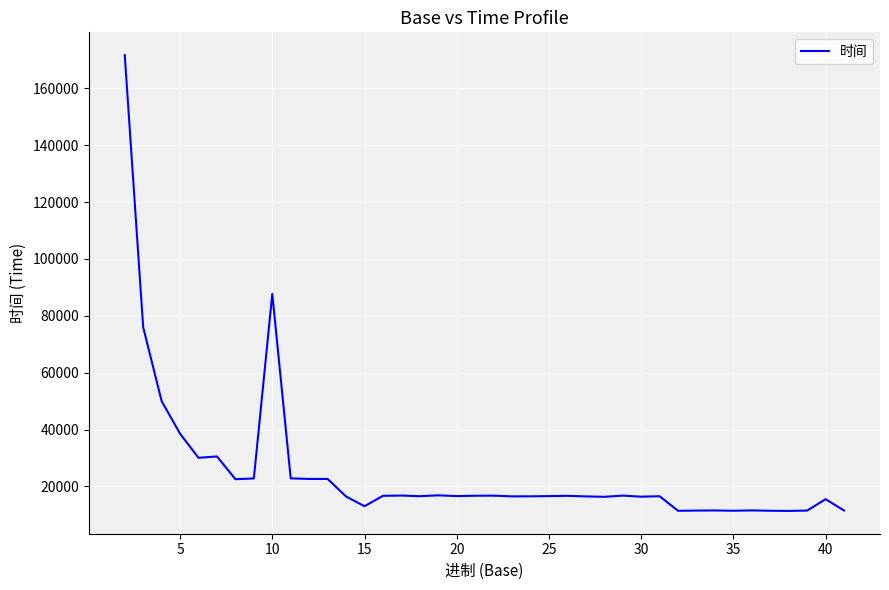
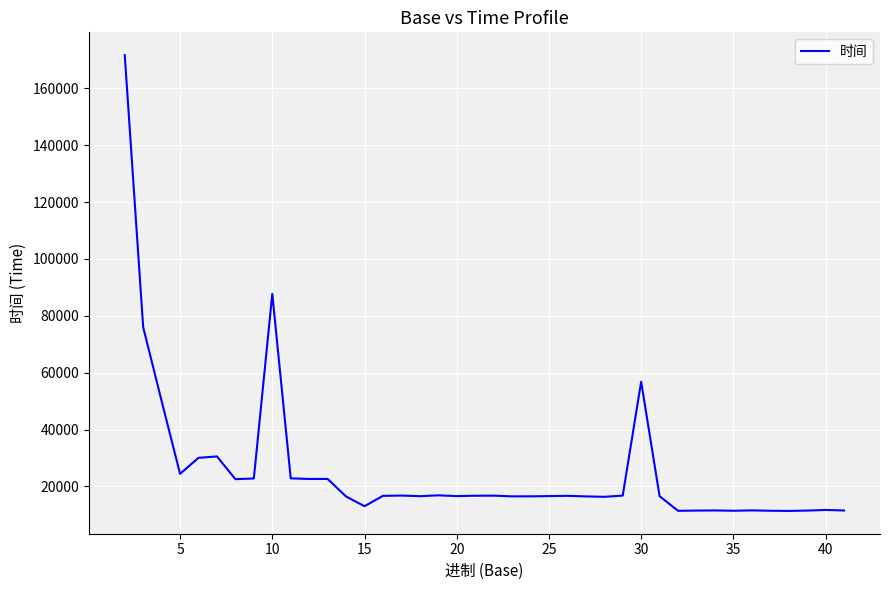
  {
-   "5": 39000,
+   "5": 24000,
    "10": 88000,
    "15": 13000,
    "20": 17000,
    "25": 17000,
-   "30": 16000,
+   "30": 57000,
    "35": 11000,
-   "40": 15000
+   "40": 12000
  }
